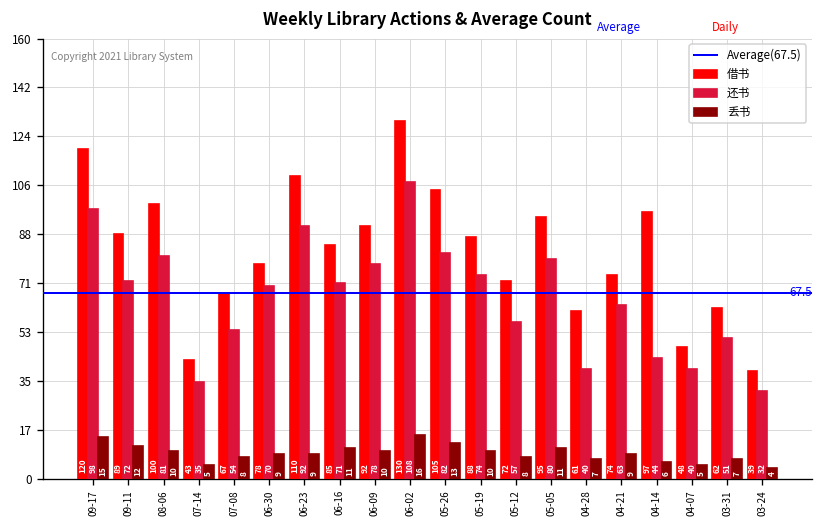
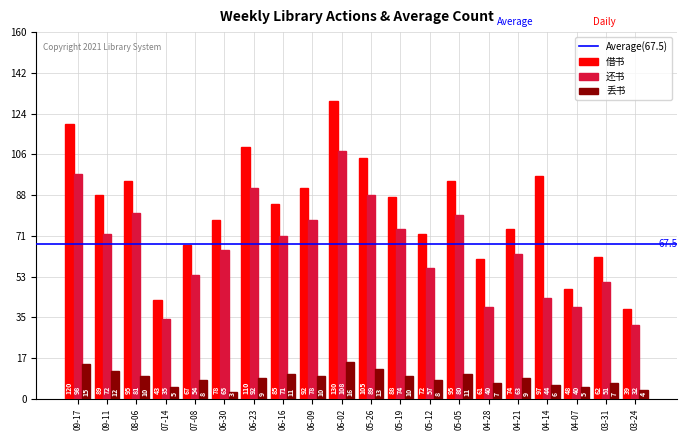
  {
    "借书": {
      "09-17": 120,
      "09-11": 89,
-     "08-06": 100,
+     "08-06": 95,
      "07-14": 43,
      "07-08": 67,
      "06-30": 78,
      "06-23": 110,
      "06-16": 85,
      "06-09": 92,
      "06-02": 130,
      "05-26": 105,
      "05-19": 88,
      "05-12": 72,
      "05-05": 95,
      "04-28": 61,
      "04-21": 74,
      "04-14": 97,
      "04-07": 48,
      "03-31": 62,
      "03-24": 39
    },
    "还书": {
      "09-17": 98,
      "09-11": 72,
      "08-06": 81,
      "07-14": 35,
      "07-08": 54,
-     "06-30": 70,
+     "06-30": 65,
      "06-23": 92,
      "06-16": 71,
      "06-09": 78,
      "06-02": 108,
-     "05-26": 82,
+     "05-26": 89,
      "05-19": 74,
      "05-12": 57,
      "05-05": 80,
      "04-28": 40,
      "04-21": 63,
      "04-14": 44,
      "04-07": 40,
      "03-31": 51,
      "03-24": 32
    },
    "丢书": {
      "09-17": 15,
      "09-11": 12,
      "08-06": 10,
      "07-14": 5,
      "07-08": 8,
-     "06-30": 9,
+     "06-30": 3,
      "06-23": 9,
      "06-16": 11,
      "06-09": 10,
      "06-02": 16,
      "05-26": 13,
      "05-19": 10,
      "05-12": 8,
      "05-05": 11,
      "04-28": 7,
      "04-21": 9,
      "04-14": 6,
      "04-07": 5,
      "03-31": 7,
      "03-24": 4
    }
  }
